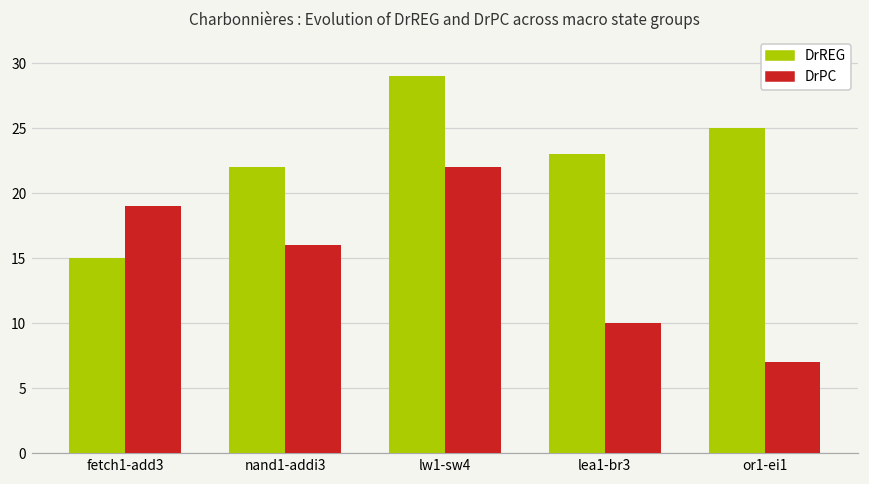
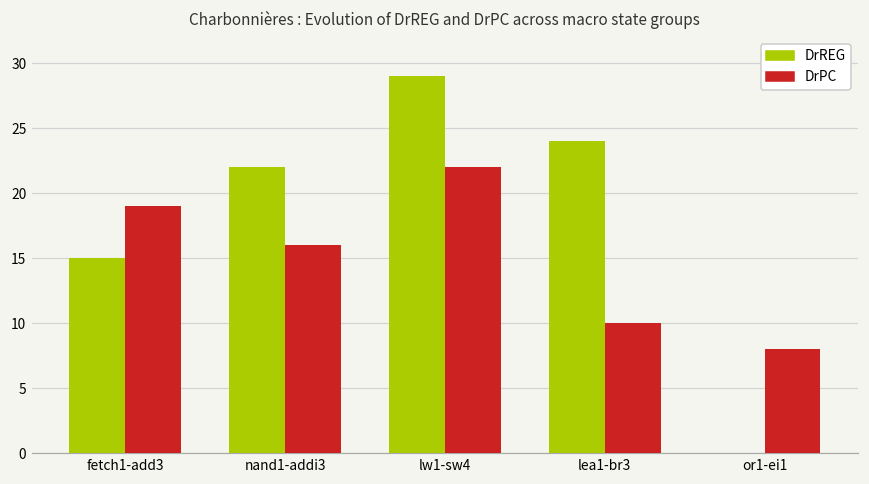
  {
    "DrREG": {
      "fetch1-add3": 15,
      "nand1-addi3": 22,
      "lw1-sw4": 29,
-     "lea1-br3": 23,
-     "or1-ei1": 25
+     "lea1-br3": 24,
+     "or1-ei1": 0
    },
    "DrPC": {
      "fetch1-add3": 19,
      "nand1-addi3": 16,
      "lw1-sw4": 22,
      "lea1-br3": 10,
-     "or1-ei1": 7
+     "or1-ei1": 8
    }
  }
